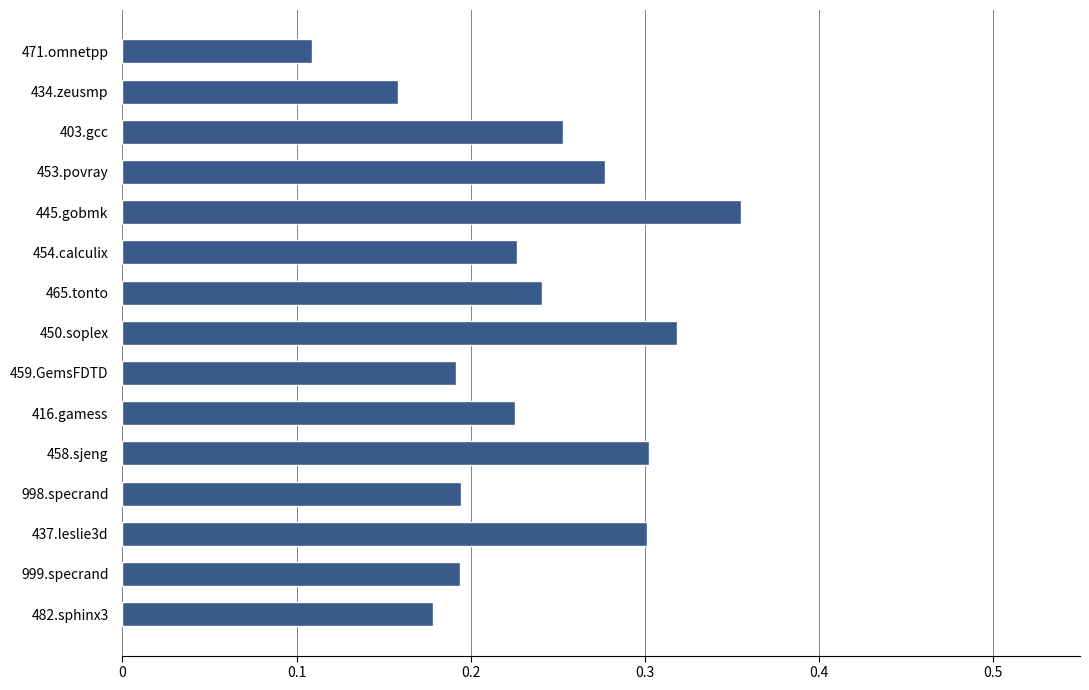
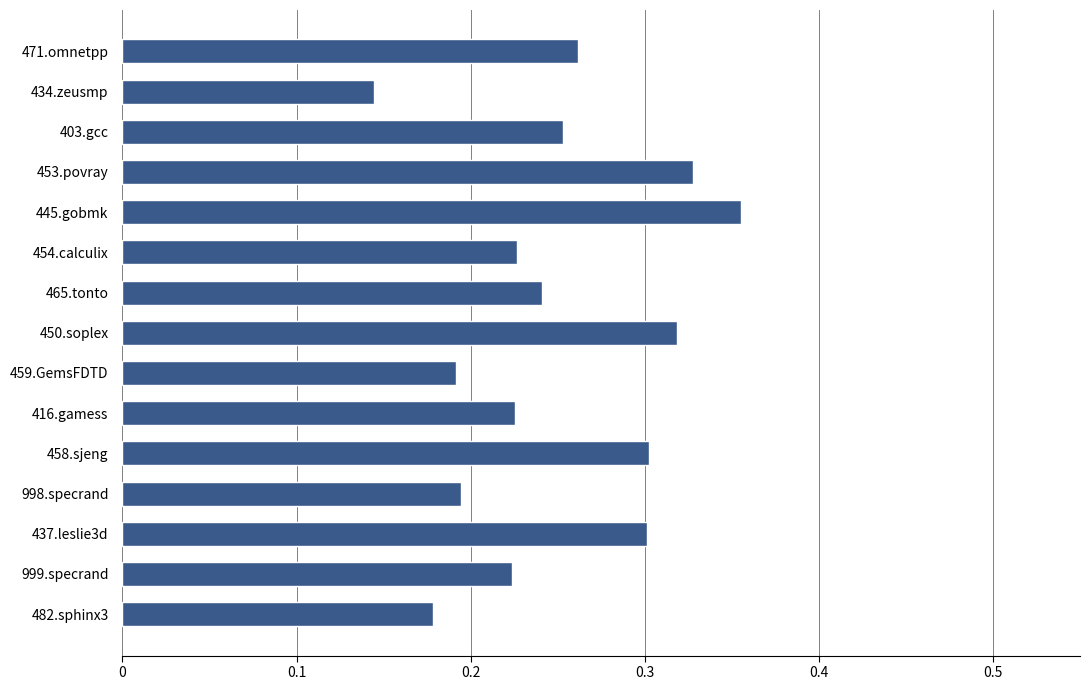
  {
-   "471.omnetpp": 0.109,
-   "434.zeusmp": 0.158,
+   "471.omnetpp": 0.261,
+   "434.zeusmp": 0.145,
    "403.gcc": 0.253,
-   "453.povray": 0.277,
+   "453.povray": 0.328,
    "445.gobmk": 0.355,
    "454.calculix": 0.226,
    "465.tonto": 0.241,
    "450.soplex": 0.318,
    "459.GemsFDTD": 0.191,
    "416.gamess": 0.226,
    "458.sjeng": 0.303,
    "998.specrand": 0.195,
    "437.leslie3d": 0.301,
-   "999.specrand": 0.194,
+   "999.specrand": 0.224,
    "482.sphinx3": 0.179
  }
